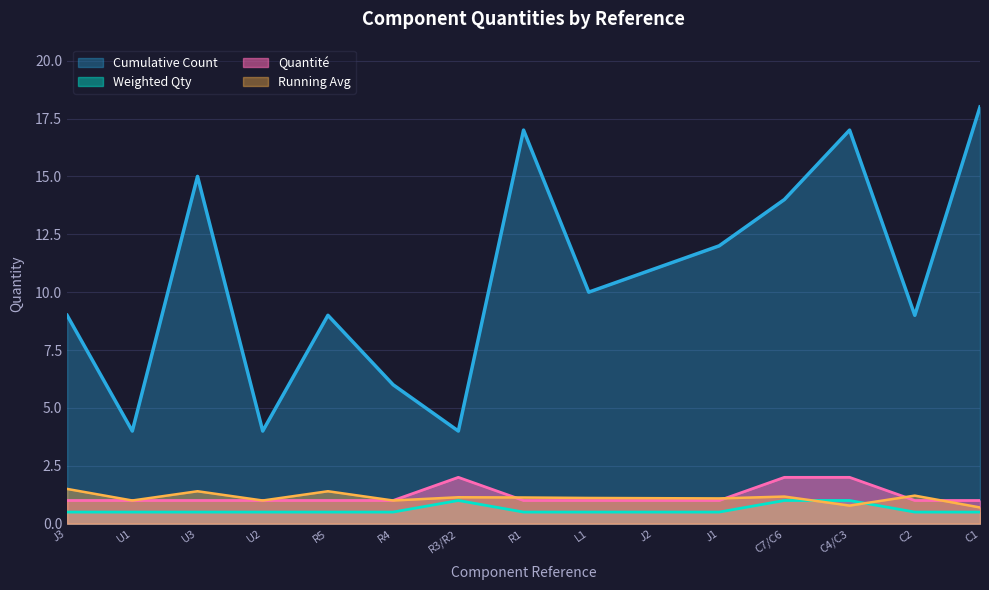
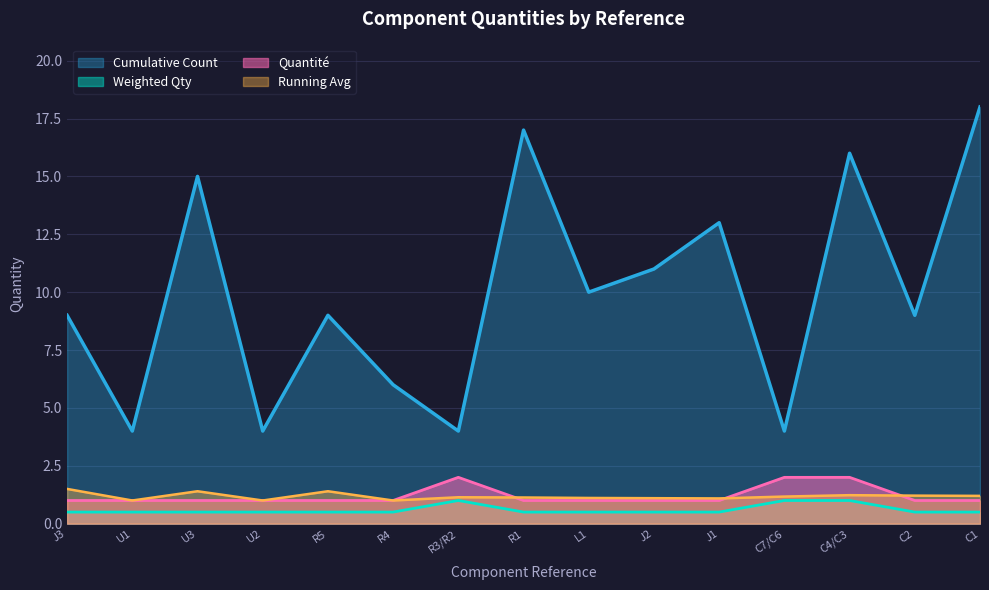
  {
    "Cumulative Count": {
      "J3": 9,
      "U1": 4,
      "U3": 15,
      "U2": 4,
      "R5": 9,
      "R4": 6,
      "R3/R2": 4,
      "R1": 17,
      "L1": 10,
      "J2": 11,
-     "J1": 12,
-     "C7/C6": 14,
-     "C4/C3": 17,
+     "J1": 13,
+     "C7/C6": 4,
+     "C4/C3": 16,
      "C2": 9,
      "C1": 18
    },
    "Weighted Qty": {
      "J3": 0.5,
      "U1": 0.5,
      "U3": 0.5,
      "U2": 0.5,
      "R5": 0.5,
      "R4": 0.5,
      "R3/R2": 1.0,
      "R1": 0.5,
      "L1": 0.5,
      "J2": 0.5,
      "J1": 0.5,
      "C7/C6": 1.0,
      "C4/C3": 1.0,
      "C2": 0.5,
      "C1": 0.5
    },
    "Quantité": {
      "J3": 1.0,
      "U3": 1.0,
      "R5": 1.0,
      "R3/R2": 2.0,
      "R1": 1.0,
      "L1": 1.0,
      "C7/C6": 2.0,
      "C4/C3": 2.0,
      "C2": 1.0,
      "C1": 1.0
    },
    "Running Avg": {
      "J3": 1.5,
      "U3": 1.4,
      "R5": 1.4,
      "R3/R2": 1.1,
      "R1": 1.1,
      "L1": 1.1,
      "C7/C6": 1.2,
-     "C4/C3": 0.8,
+     "C4/C3": 1.2,
      "C2": 1.2,
-     "C1": 0.7
+     "C1": 1.2
    }
  }
